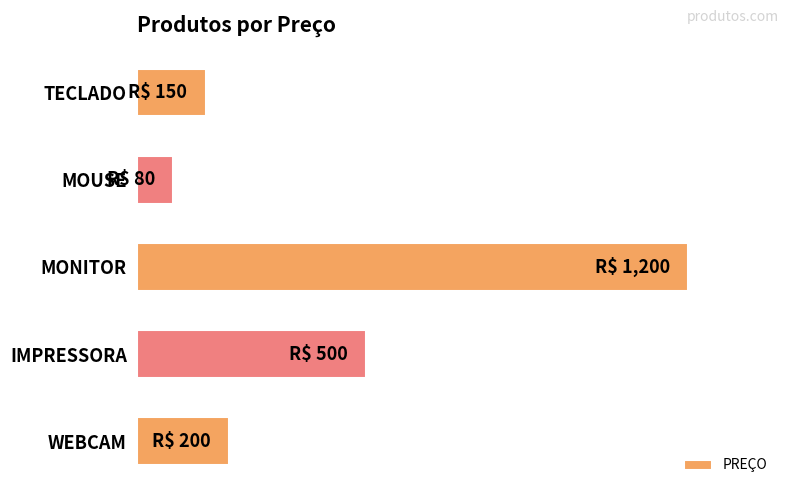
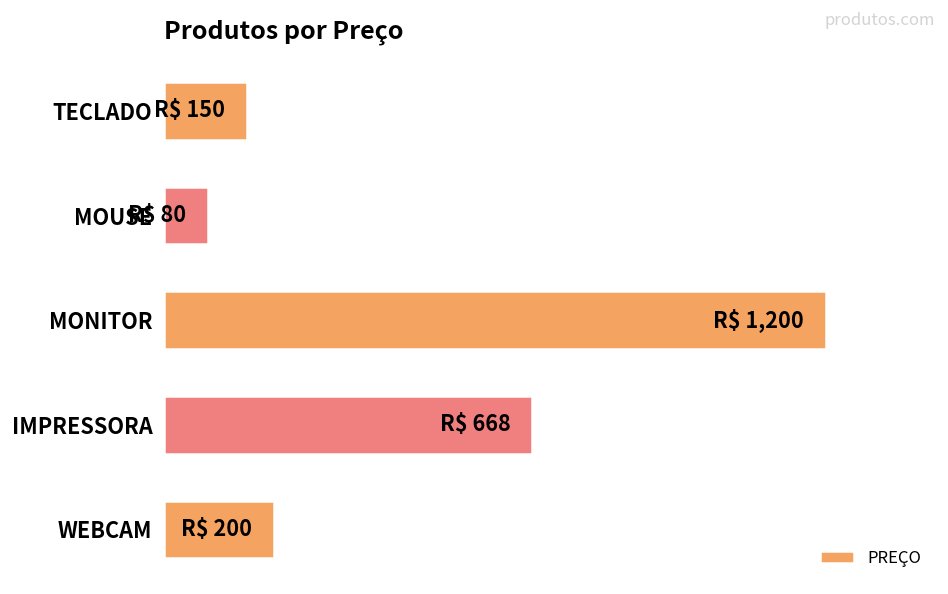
  {
    "TECLADO": "150",
    "MOUSE": "80",
    "MONITOR": "1,200",
-   "IMPRESSORA": "500",
+   "IMPRESSORA": "668",
    "WEBCAM": "200"
  }
